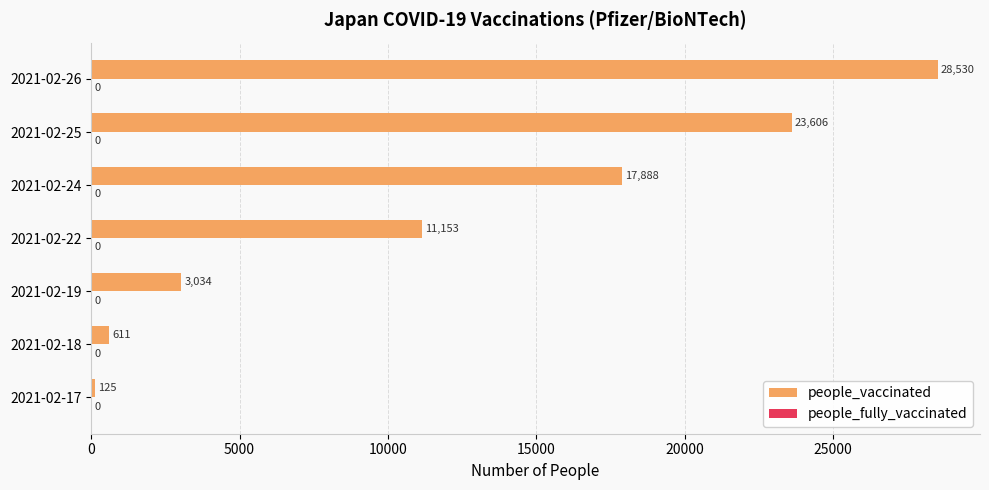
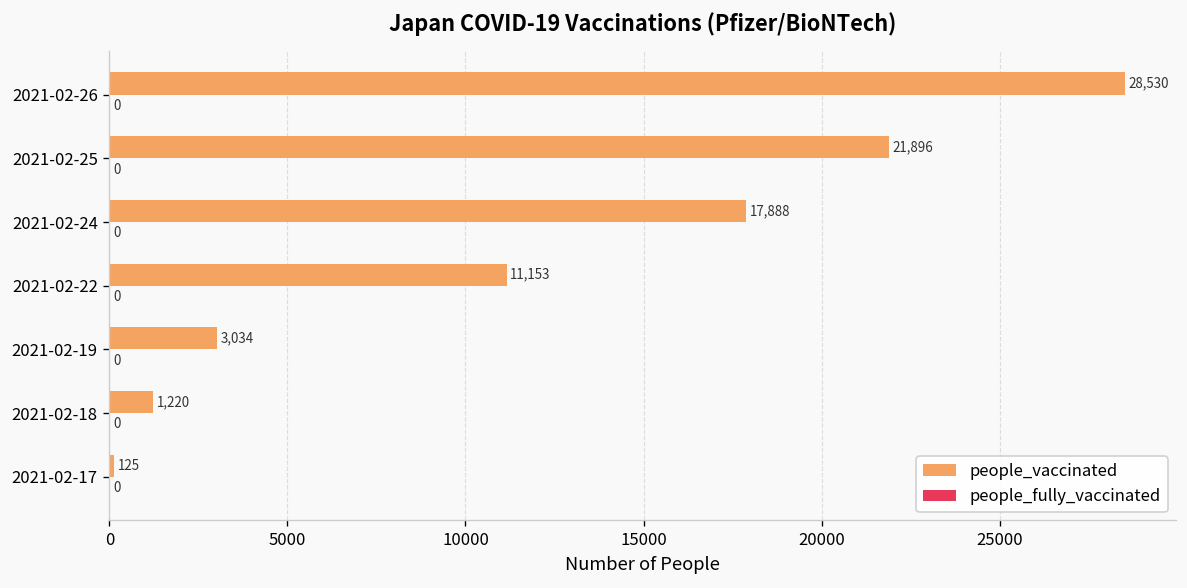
  {
    "people_vaccinated": {
      "2021-02-26": "28,530",
-     "2021-02-25": "23,606",
+     "2021-02-25": "21,896",
      "2021-02-24": "17,888",
      "2021-02-22": "11,153",
      "2021-02-19": "3,034",
-     "2021-02-18": "611",
+     "2021-02-18": "1,220",
      "2021-02-17": "125"
    },
    "people_fully_vaccinated": {
      "2021-02-26": "0",
      "2021-02-25": "0",
      "2021-02-24": "0",
      "2021-02-22": "0",
      "2021-02-19": "0",
      "2021-02-18": "0",
      "2021-02-17": "0"
    }
  }
